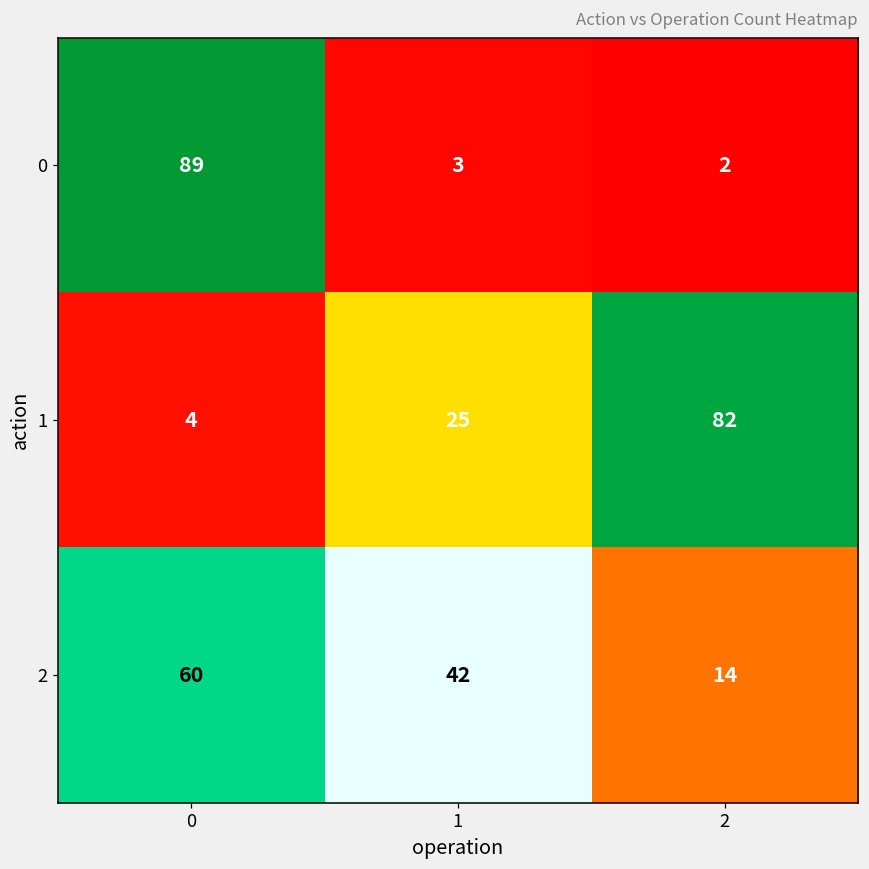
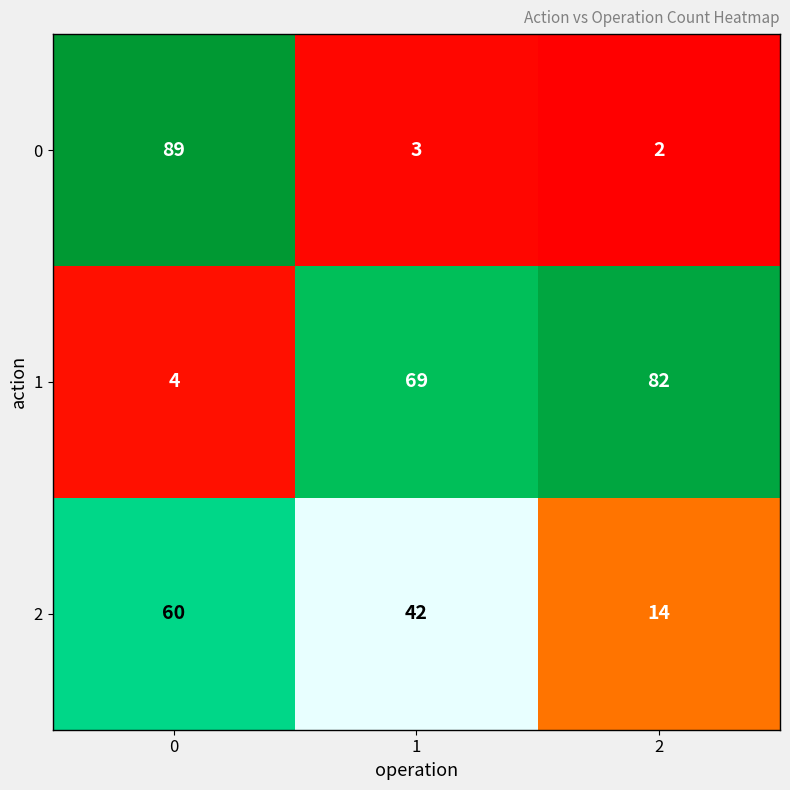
  {
    "0": {
      "0": 89,
      "1": 3,
      "2": 2
    },
    "1": {
      "0": 4,
-     "1": 25,
+     "1": 69,
      "2": 82
    },
    "2": {
      "0": 60,
      "1": 42,
      "2": 14
    }
  }
